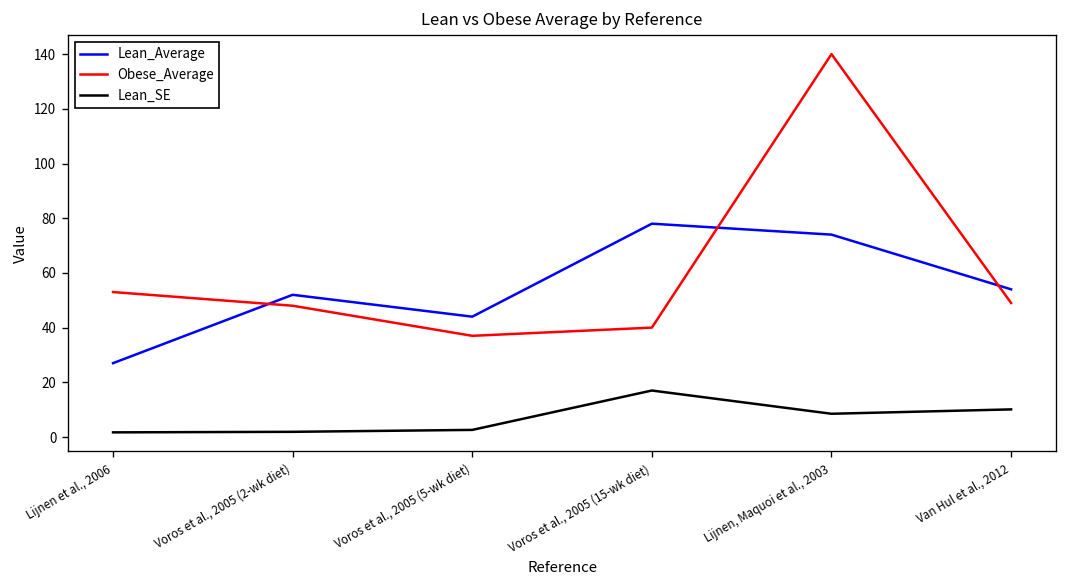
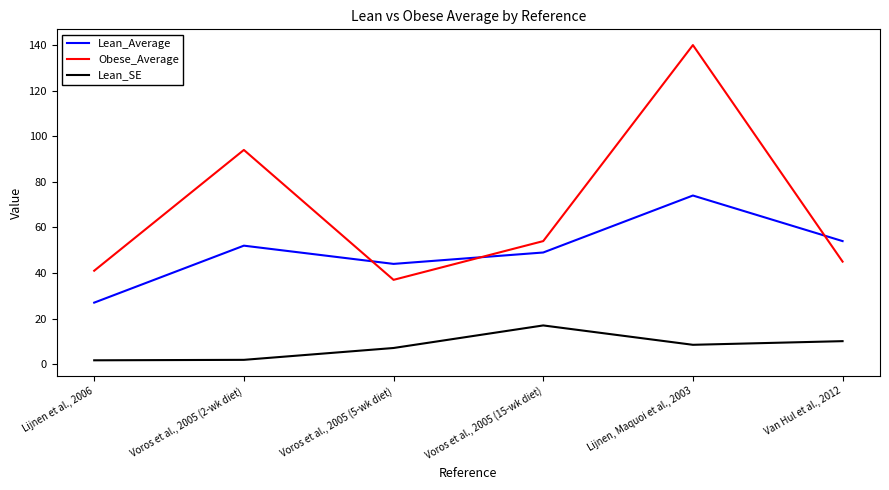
  {
    "Lean_Average": {
      "Lijnen et al., 2006": 27,
      "Voros et al., 2005 (2-wk diet)": 52,
      "Voros et al., 2005 (5-wk diet)": 44,
-     "Voros et al., 2005 (15-wk diet)": 78,
+     "Voros et al., 2005 (15-wk diet)": 49,
      "Lijnen, Maquoi et al., 2003": 74,
      "Van Hul et al., 2012": 54
    },
    "Obese_Average": {
-     "Lijnen et al., 2006": 53,
-     "Voros et al., 2005 (2-wk diet)": 48,
+     "Lijnen et al., 2006": 41,
+     "Voros et al., 2005 (2-wk diet)": 94,
      "Voros et al., 2005 (5-wk diet)": 37,
-     "Voros et al., 2005 (15-wk diet)": 40,
+     "Voros et al., 2005 (15-wk diet)": 54,
      "Lijnen, Maquoi et al., 2003": 140,
-     "Van Hul et al., 2012": 49
+     "Van Hul et al., 2012": 45
    },
    "Lean_SE": {
      "Lijnen et al., 2006": 2,
      "Voros et al., 2005 (2-wk diet)": 2,
-     "Voros et al., 2005 (5-wk diet)": 3,
+     "Voros et al., 2005 (5-wk diet)": 7,
      "Voros et al., 2005 (15-wk diet)": 17,
      "Lijnen, Maquoi et al., 2003": 9,
      "Van Hul et al., 2012": 10
    }
  }
